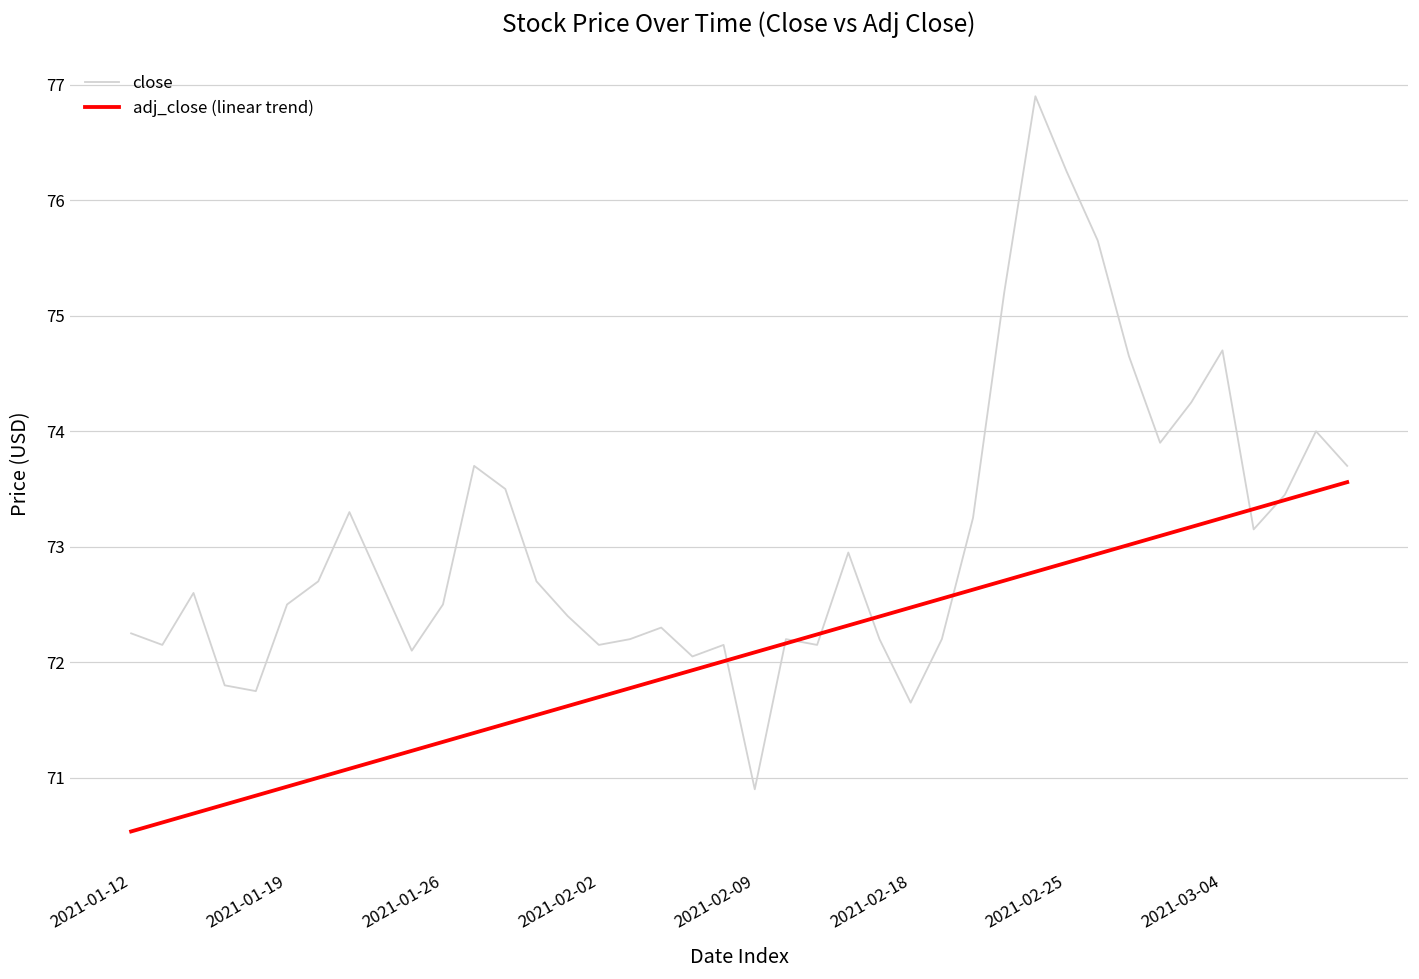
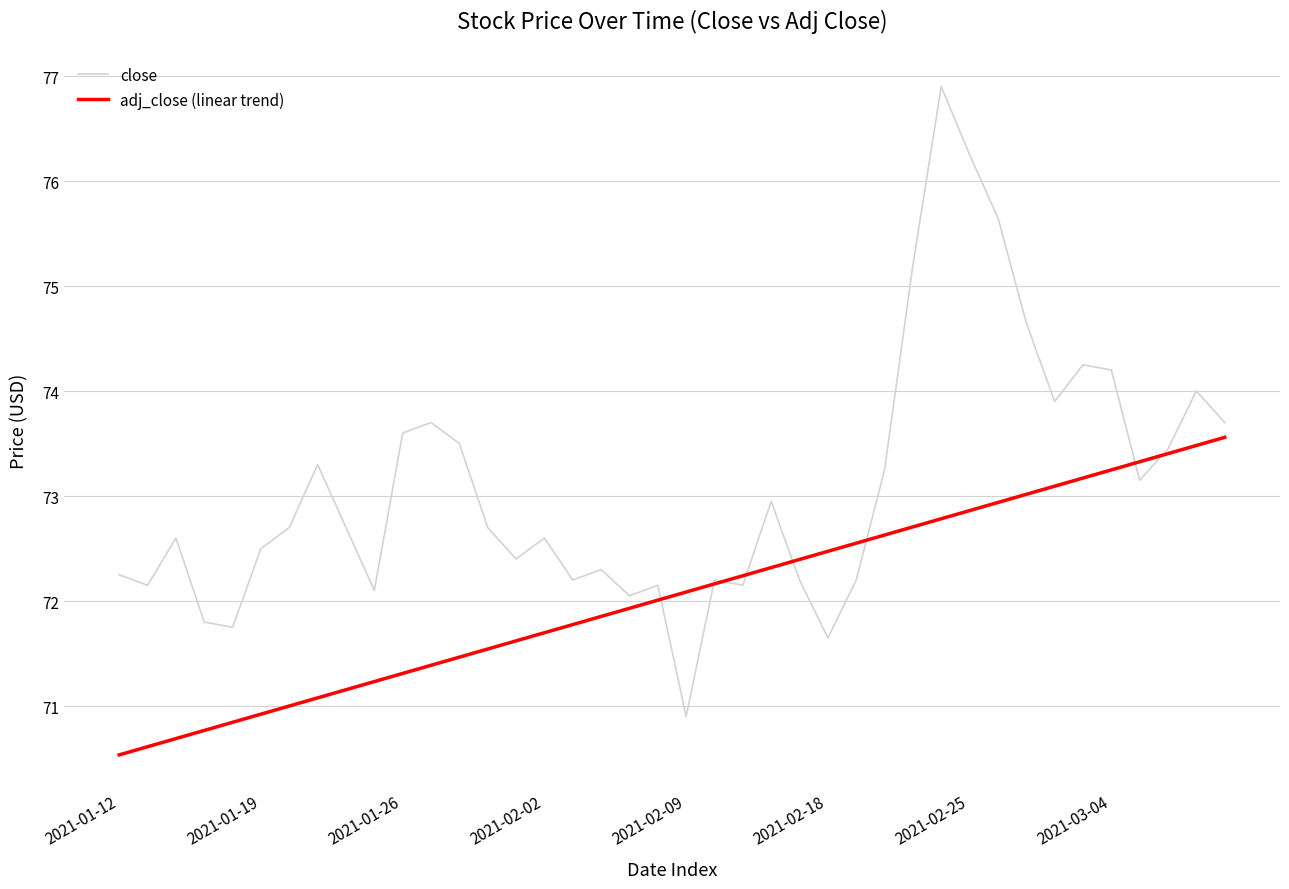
  {
    "close": {
      "2021-01-12": 72.25,
      "2021-01-19": 72.50,
-     "2021-01-26": 72.5,
-     "2021-02-02": 72.15,
+     "2021-01-26": 73.6,
+     "2021-02-02": 72.60,
      "2021-02-09": 70.90,
      "2021-02-18": 71.65,
      "2021-02-25": 76.25,
-     "2021-03-04": 74.7
+     "2021-03-04": 74.2
    },
    "adj_close (linear trend)": {
      "2021-01-12": 70.53,
      "2021-01-19": 70.92,
      "2021-01-26": 71.31,
      "2021-02-02": 71.70,
      "2021-02-09": 72.09,
      "2021-02-18": 72.47,
      "2021-02-25": 72.86,
      "2021-03-04": 73.25
    }
  }
